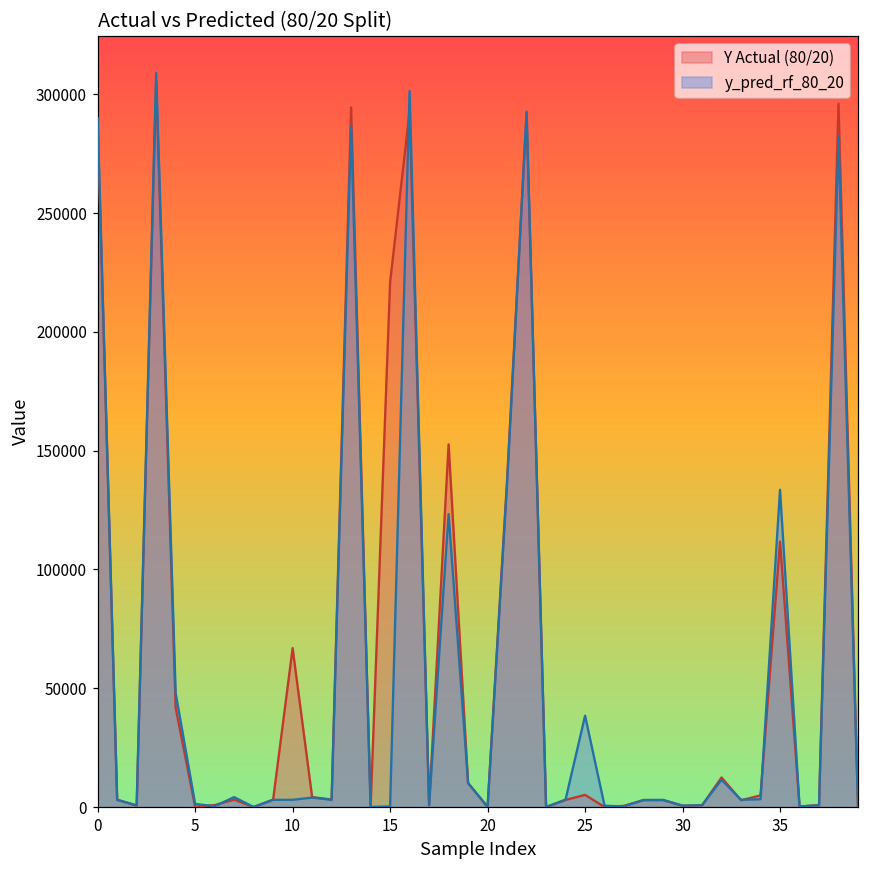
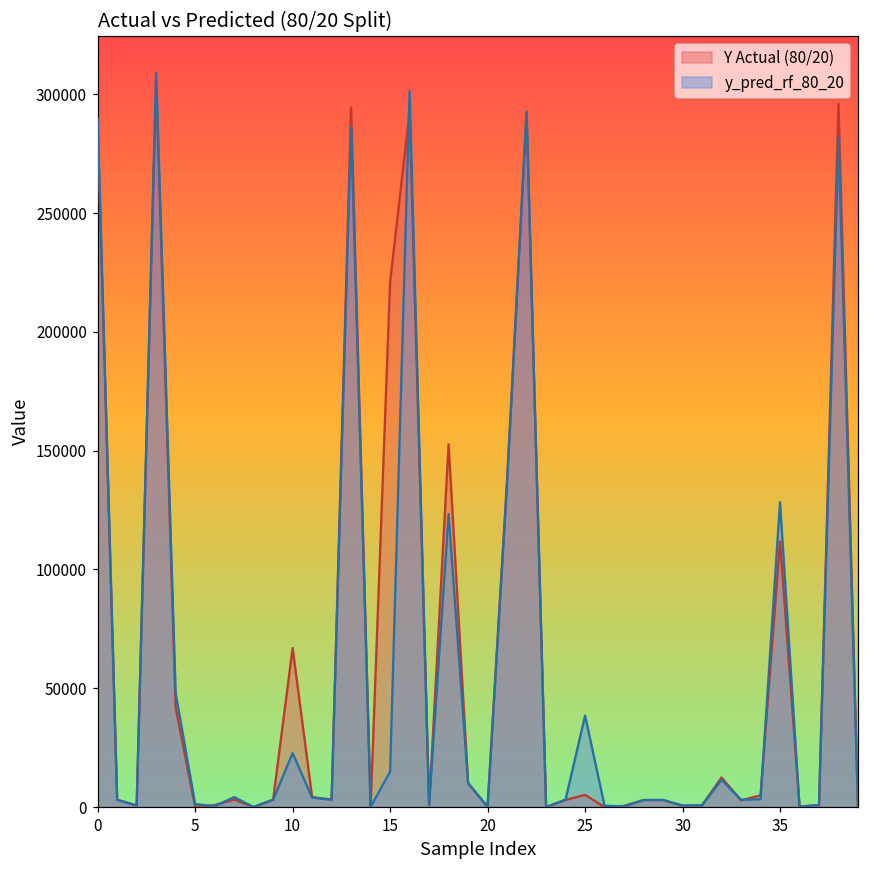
  {
    "Y Actual (80/20)": {
      "0": 287000,
      "5": 0,
      "10": 67000,
      "15": 221000,
      "25": 5000,
      "35": 112000
    },
    "y_pred_rf_80_20": {
      "0": 290000,
      "5": 1000,
-     "10": 3000,
-     "15": 0,
+     "10": 23000,
+     "15": 15000,
      "25": 38000,
-     "35": 134000
+     "35": 128000
    }
  }
